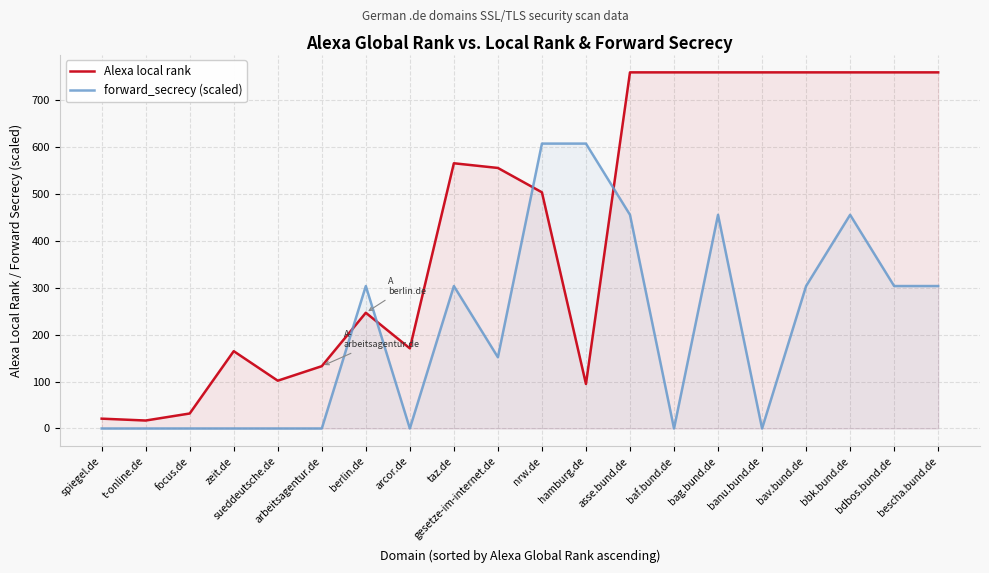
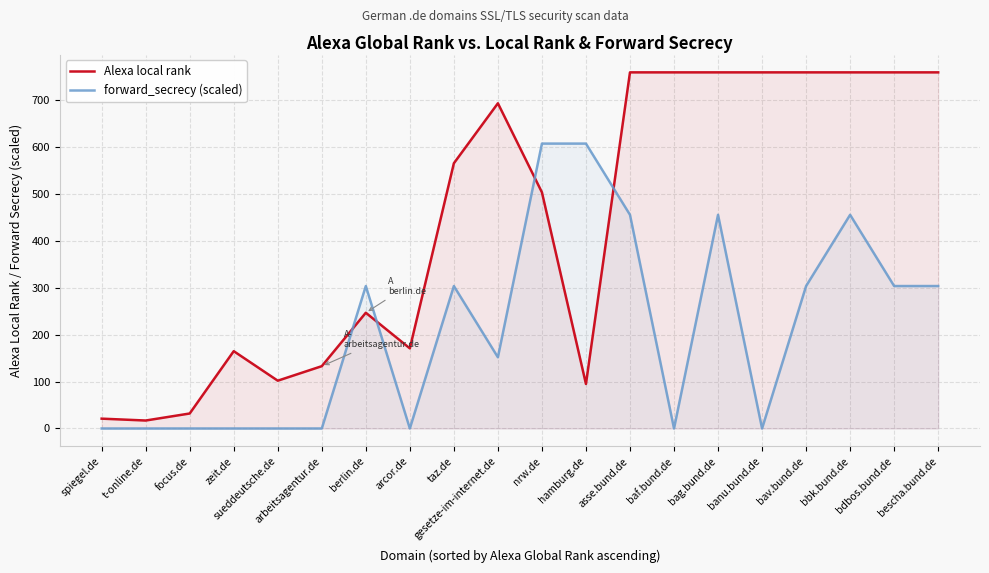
  {
    "Alexa local rank": {
      "spiegel.de": 20,
      "t-online.de": 20,
      "focus.de": 30,
      "zeit.de": 170,
      "sueddeutsche.de": 100,
      "arbeitsagentur.de": 130,
      "berlin.de": 250,
      "arcor.de": 170,
      "taz.de": 570,
-     "gesetze-im-internet.de": 560,
+     "gesetze-im-internet.de": 690,
      "nrw.de": 500,
      "hamburg.de": 100,
      "asse.bund.de": 760,
      "baf.bund.de": 760,
      "bag.bund.de": 760,
      "banu.bund.de": 760,
      "bav.bund.de": 760,
      "bbk.bund.de": 760,
      "bdbos.bund.de": 760,
      "bescha.bund.de": 760
    },
    "forward_secrecy (scaled)": {
      "spiegel.de": 0,
      "t-online.de": 0,
      "focus.de": 0,
      "zeit.de": 0,
      "sueddeutsche.de": 0,
      "arbeitsagentur.de": 0,
      "berlin.de": 300,
      "arcor.de": 0,
      "taz.de": 300,
      "gesetze-im-internet.de": 150,
      "nrw.de": 610,
      "hamburg.de": 610,
      "asse.bund.de": 460,
      "baf.bund.de": 0,
      "bag.bund.de": 460,
      "banu.bund.de": 0,
      "bav.bund.de": 300,
      "bbk.bund.de": 460,
      "bdbos.bund.de": 300,
      "bescha.bund.de": 300
    }
  }
